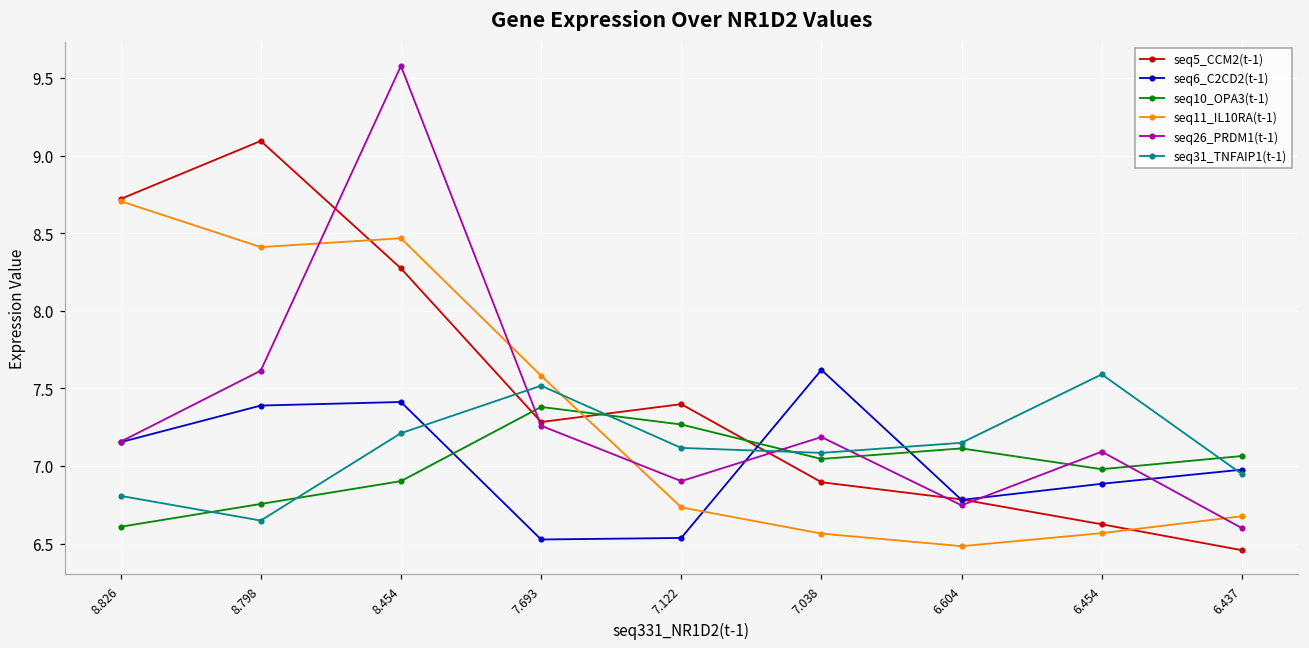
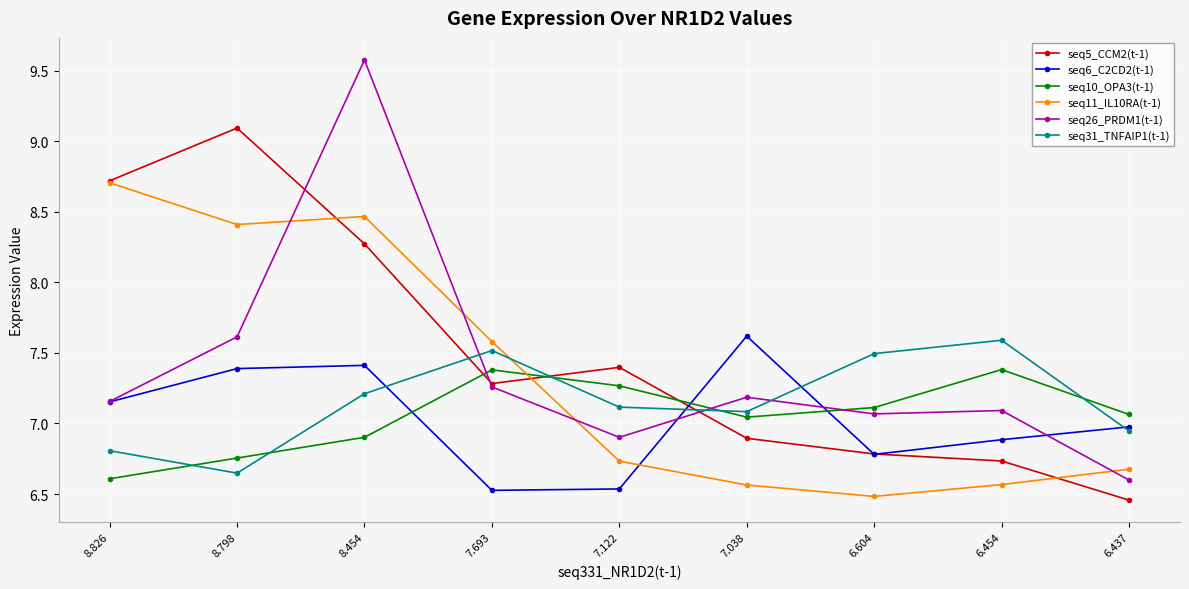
  {
    "seq5_CCM2(t-1)": {
      "8.798": 9.09,
      "8.454": 8.27,
      "7.693": 7.28,
      "7.122": 7.40,
      "7.038": 6.90,
-     "6.454": 6.62,
+     "6.454": 6.73,
      "6.437": 6.46
    },
    "seq6_C2CD2(t-1)": {
      "8.798": 7.39,
      "8.454": 7.41,
      "7.693": 6.53,
      "7.122": 6.54,
      "7.038": 7.62,
      "6.454": 6.89,
      "6.437": 6.98
    },
    "seq10_OPA3(t-1)": {
      "8.826": 6.61,
      "8.798": 6.76,
      "8.454": 6.90,
      "7.693": 7.38,
      "7.122": 7.27,
      "7.038": 7.05,
      "6.604": 7.11,
-     "6.454": 6.98,
+     "6.454": 7.38,
      "6.437": 7.06
    },
    "seq11_IL10RA(t-1)": {
      "8.798": 8.41,
      "8.454": 8.47,
      "7.693": 7.58,
      "7.122": 6.73,
      "7.038": 6.56,
      "6.604": 6.48,
      "6.454": 6.57,
      "6.437": 6.68
    },
    "seq26_PRDM1(t-1)": {
      "8.798": 7.61,
      "8.454": 9.58,
      "7.693": 7.26,
      "7.122": 6.90,
      "7.038": 7.19,
-     "6.604": 6.75,
+     "6.604": 7.07,
      "6.454": 7.09,
      "6.437": 6.60
    },
    "seq31_TNFAIP1(t-1)": {
      "8.826": 6.81,
      "8.798": 6.65,
      "8.454": 7.21,
      "7.693": 7.52,
      "7.122": 7.12,
      "7.038": 7.08,
-     "6.604": 7.15,
+     "6.604": 7.50,
      "6.454": 7.59,
      "6.437": 6.95
    }
  }
